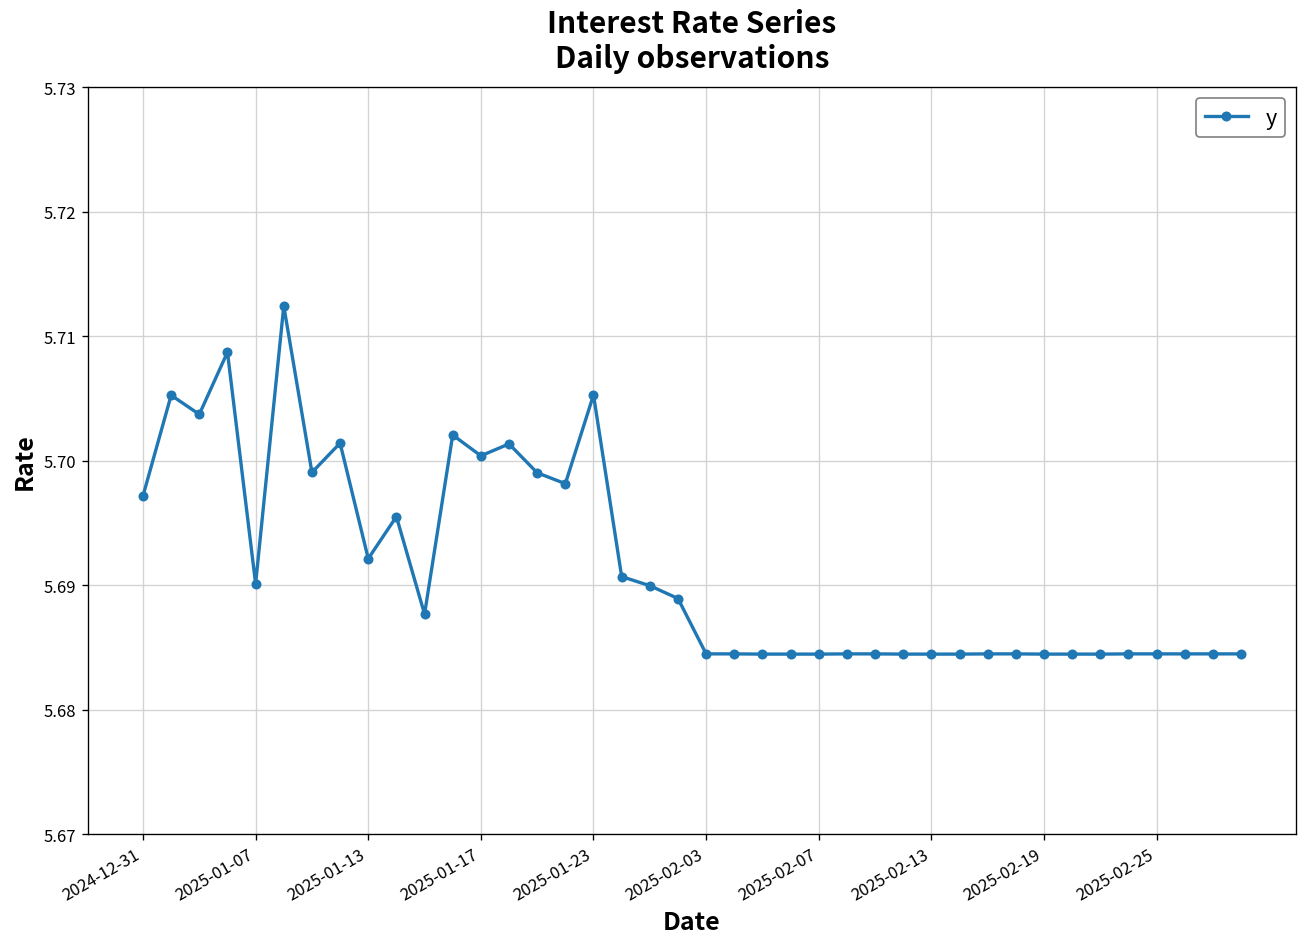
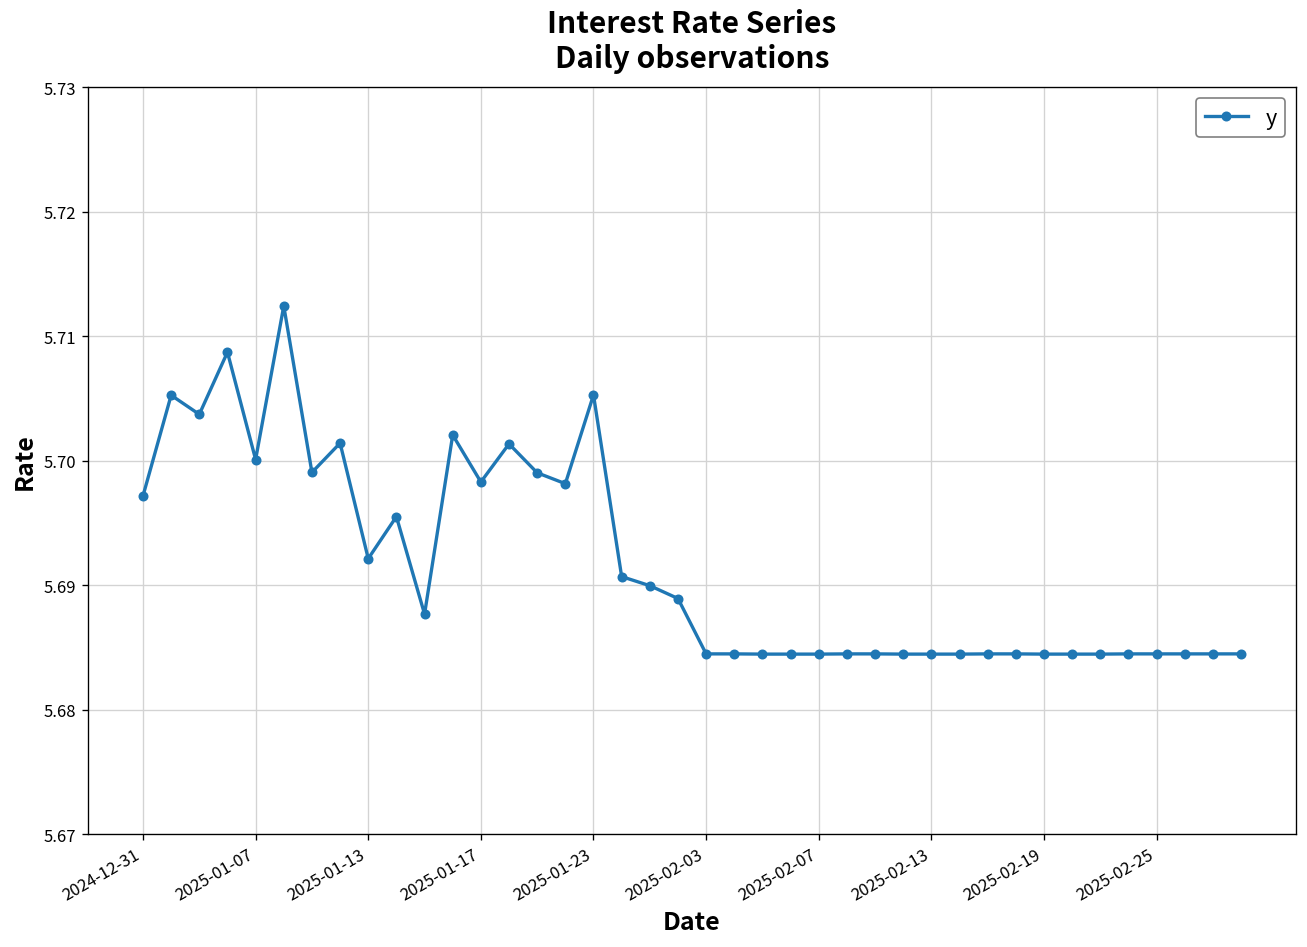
  {
    "2024-12-31": 5.6972,
-   "2025-01-07": 5.6901,
+   "2025-01-07": 5.7001,
    "2025-01-13": 5.6921,
-   "2025-01-17": 5.7004,
+   "2025-01-17": 5.6983,
    "2025-01-23": 5.7053,
    "2025-02-03": 5.6845,
    "2025-02-07": 5.6845,
    "2025-02-13": 5.6845,
    "2025-02-19": 5.6845,
    "2025-02-25": 5.6845
  }
